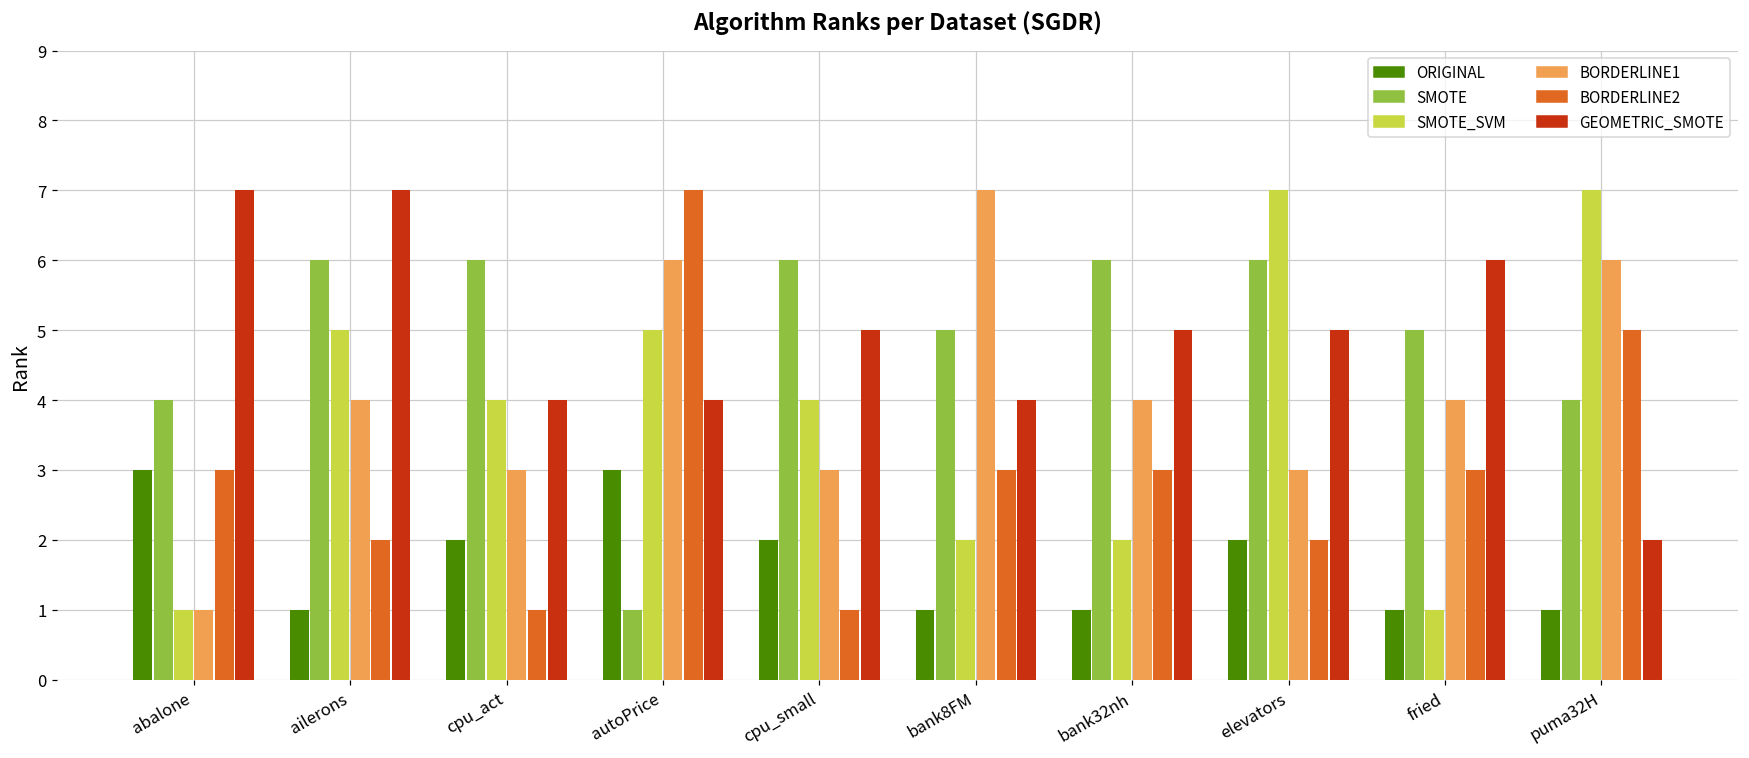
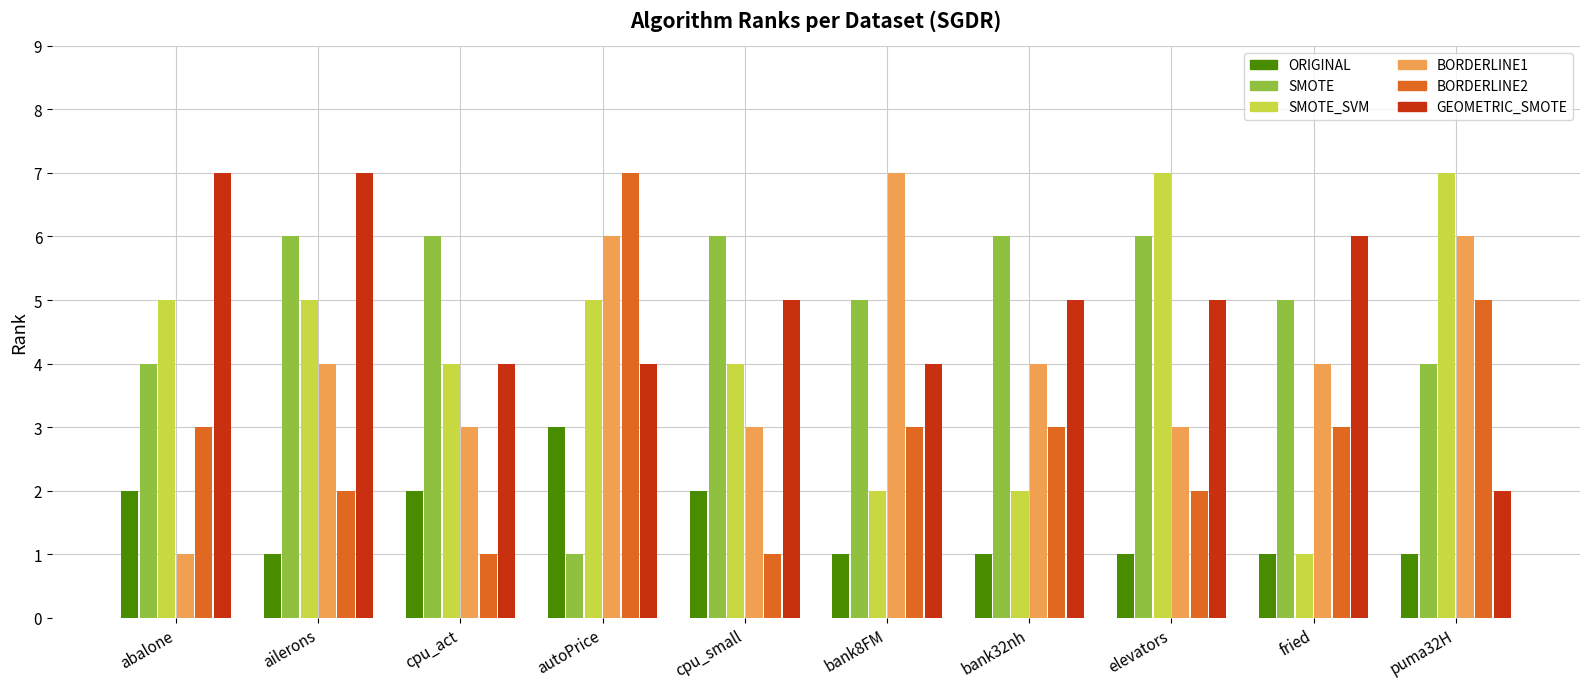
  {
    "ORIGINAL": {
-     "abalone": 3,
+     "abalone": 2,
      "ailerons": 1,
      "cpu_act": 2,
      "autoPrice": 3,
      "cpu_small": 2,
      "bank8FM": 1,
      "bank32nh": 1,
-     "elevators": 2,
+     "elevators": 1,
      "fried": 1,
      "puma32H": 1
    },
    "SMOTE": {
      "abalone": 4,
      "ailerons": 6,
      "cpu_act": 6,
      "autoPrice": 1,
      "cpu_small": 6,
      "bank8FM": 5,
      "bank32nh": 6,
      "elevators": 6,
      "fried": 5,
      "puma32H": 4
    },
    "SMOTE_SVM": {
-     "abalone": 1,
+     "abalone": 5,
      "ailerons": 5,
      "cpu_act": 4,
      "autoPrice": 5,
      "cpu_small": 4,
      "bank8FM": 2,
      "bank32nh": 2,
      "elevators": 7,
      "fried": 1,
      "puma32H": 7
    },
    "BORDERLINE1": {
      "abalone": 1,
      "ailerons": 4,
      "cpu_act": 3,
      "autoPrice": 6,
      "cpu_small": 3,
      "bank8FM": 7,
      "bank32nh": 4,
      "elevators": 3,
      "fried": 4,
      "puma32H": 6
    },
    "BORDERLINE2": {
      "abalone": 3,
      "ailerons": 2,
      "cpu_act": 1,
      "autoPrice": 7,
      "cpu_small": 1,
      "bank8FM": 3,
      "bank32nh": 3,
      "elevators": 2,
      "fried": 3,
      "puma32H": 5
    },
    "GEOMETRIC_SMOTE": {
      "abalone": 7,
      "ailerons": 7,
      "cpu_act": 4,
      "autoPrice": 4,
      "cpu_small": 5,
      "bank8FM": 4,
      "bank32nh": 5,
      "elevators": 5,
      "fried": 6,
      "puma32H": 2
    }
  }
